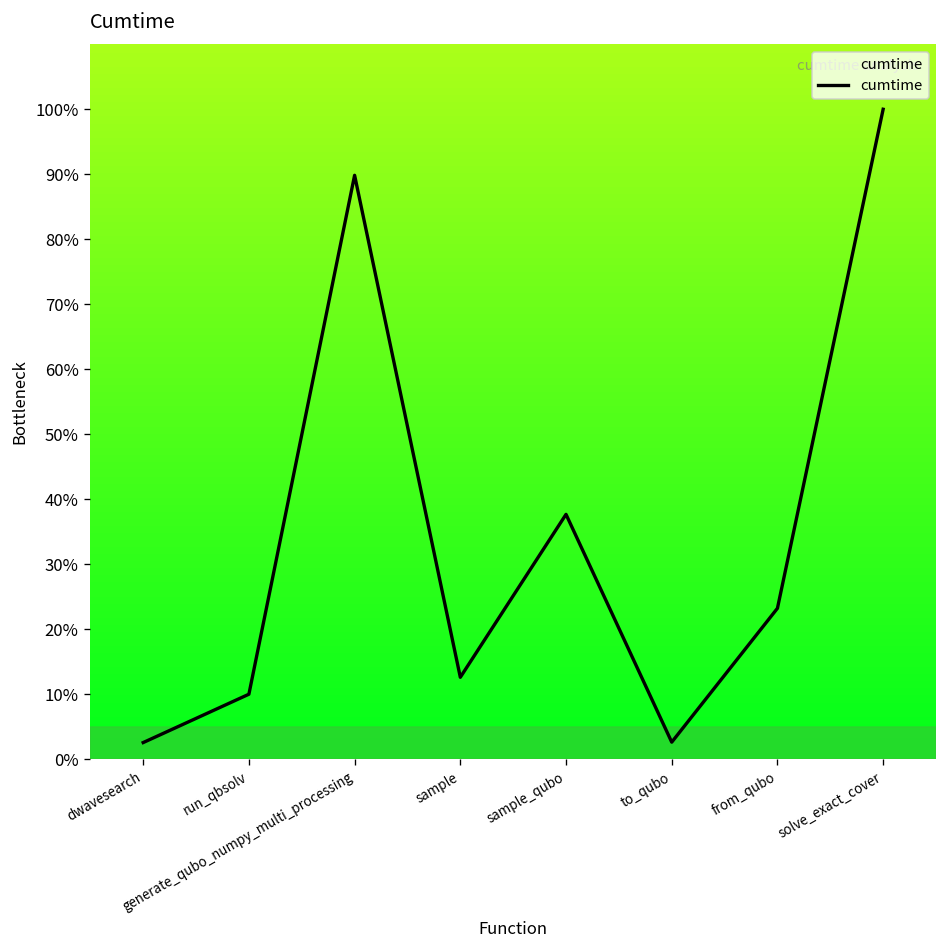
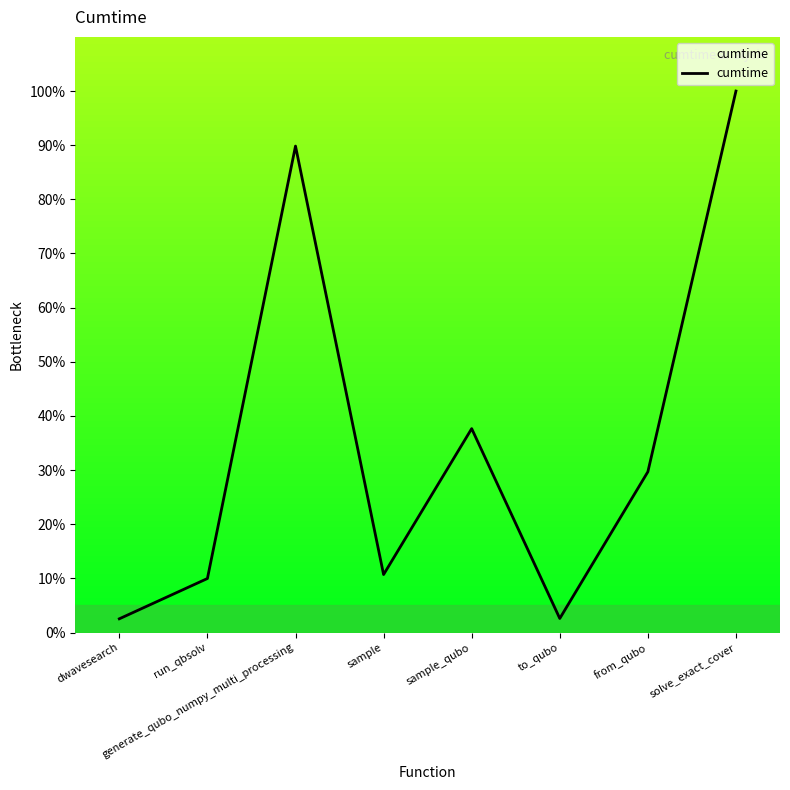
  {
    "run_qbsolv": "10%",
    "generate_qubo_numpy_multi_processing": "90%",
-   "sample": "13%",
+   "sample": "11%",
    "sample_qubo": "38%",
-   "from_qubo": "23%",
+   "from_qubo": "30%",
    "solve_exact_cover": "100%"
  }
